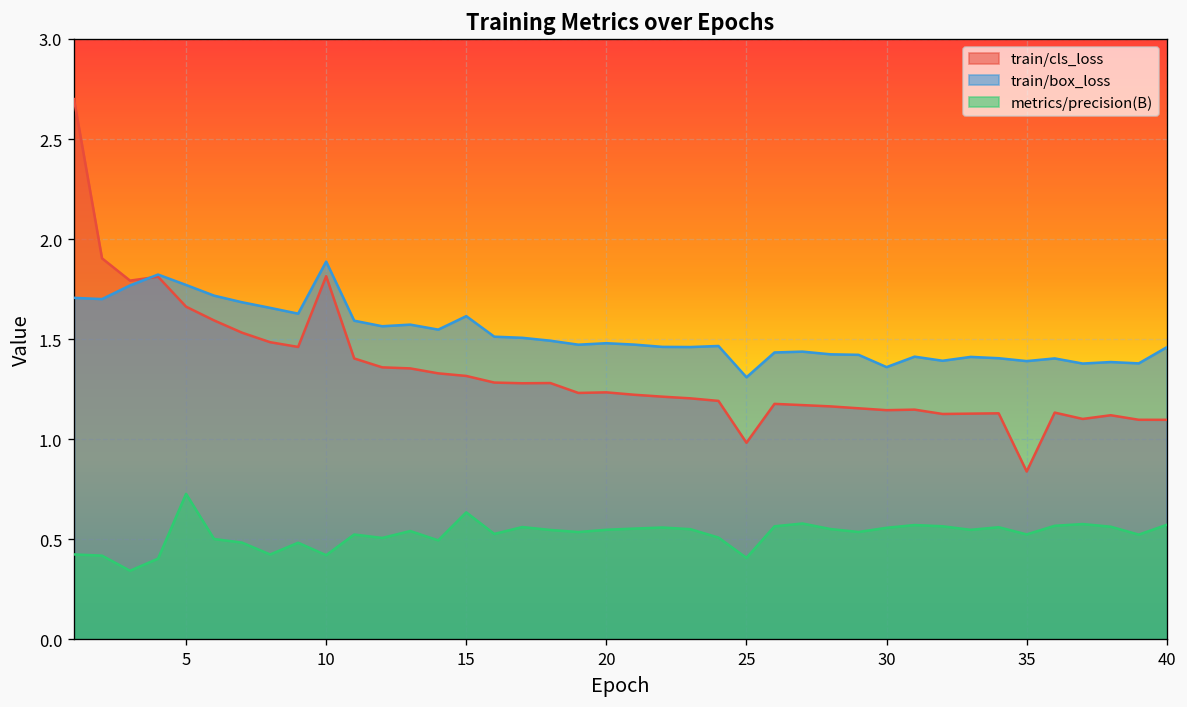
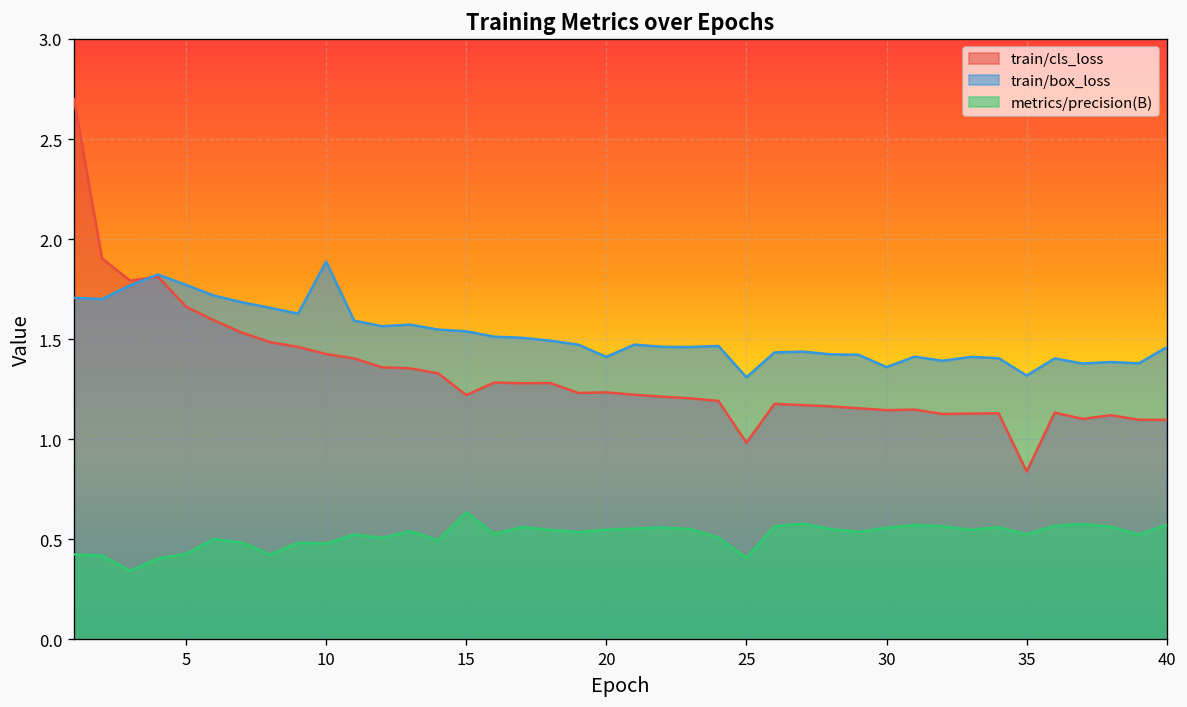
  {
    "train/cls_loss": {
      "5": 1.66,
-     "10": 1.82,
-     "15": 1.32,
+     "10": 1.43,
+     "15": 1.22,
      "20": 1.23,
      "25": 0.98,
      "30": 1.15,
      "35": 0.84,
      "40": 1.10
    },
    "train/box_loss": {
      "5": 1.77,
      "10": 1.89,
-     "15": 1.62,
-     "20": 1.48,
+     "15": 1.54,
+     "20": 1.41,
      "25": 1.31,
      "30": 1.36,
-     "35": 1.39,
+     "35": 1.32,
      "40": 1.46
    },
    "metrics/precision(B)": {
-     "5": 0.73,
-     "10": 0.42,
+     "5": 0.43,
+     "10": 0.48,
      "15": 0.64,
      "20": 0.55,
      "25": 0.41,
      "30": 0.56,
      "35": 0.52,
      "40": 0.57
    }
  }
